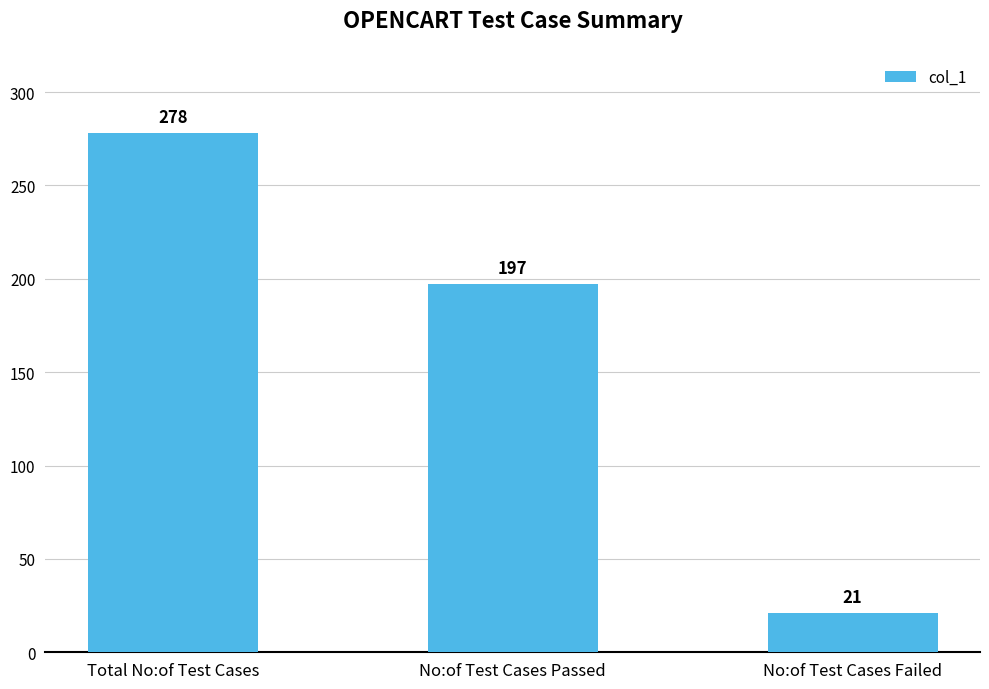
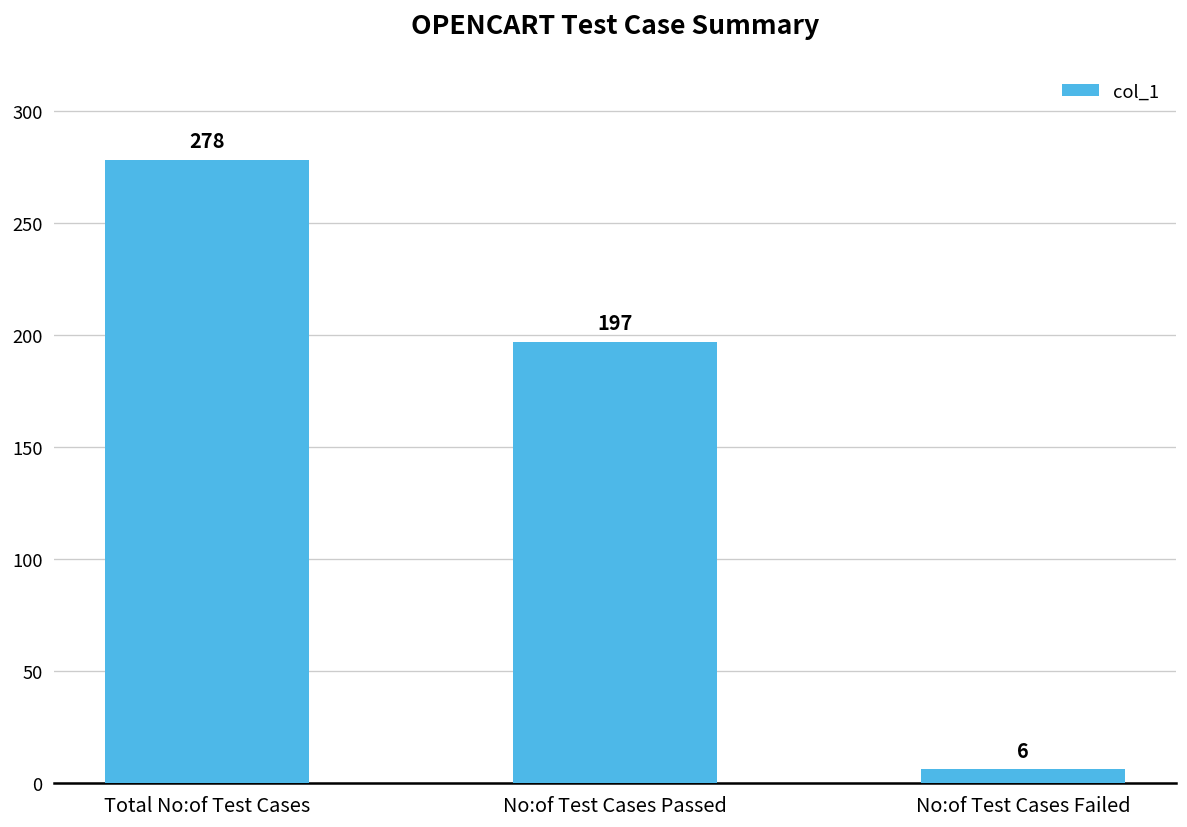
  {
    "Total No:of Test Cases": 278,
    "No:of Test Cases Passed": 197,
-   "No:of Test Cases Failed": 21
+   "No:of Test Cases Failed": 6
  }
